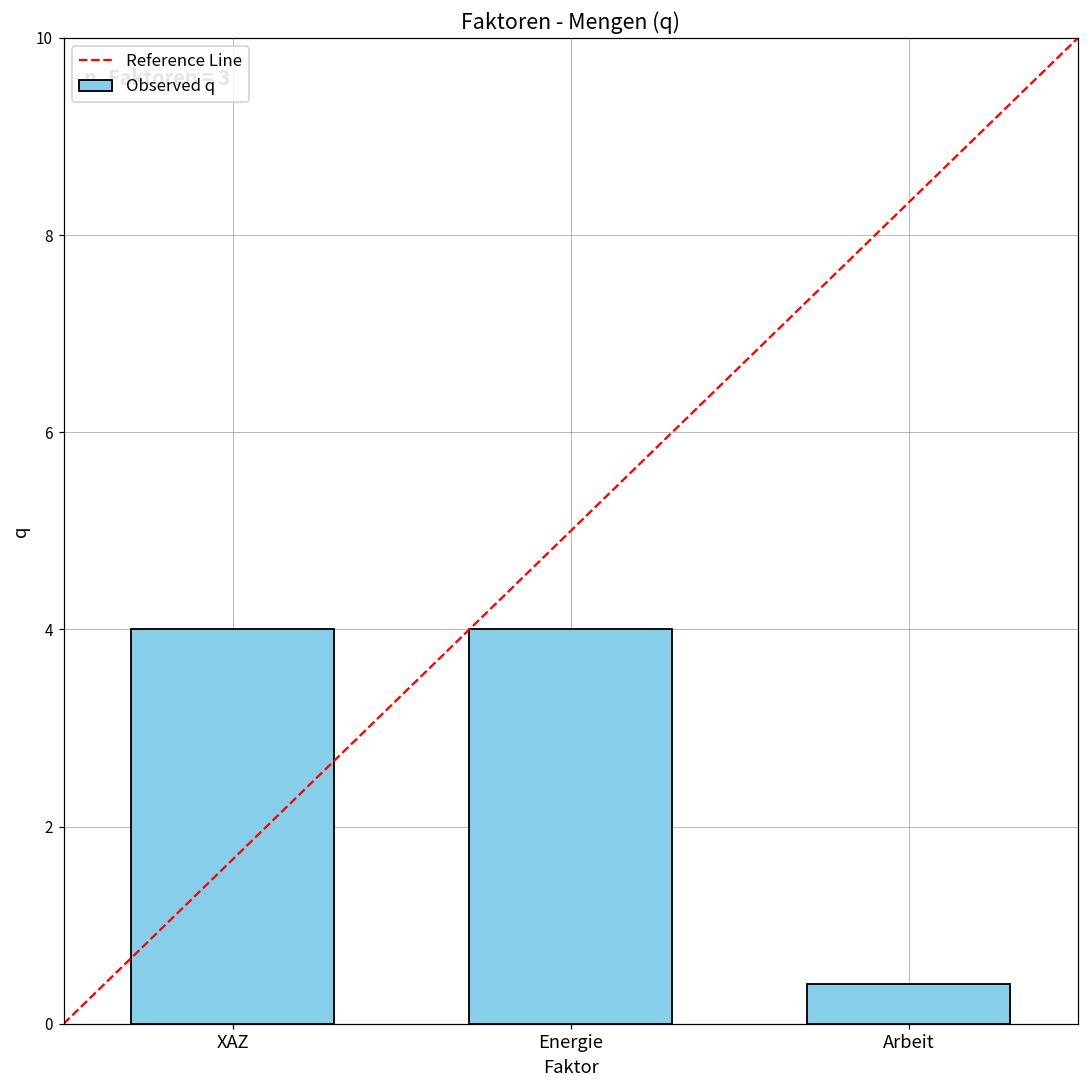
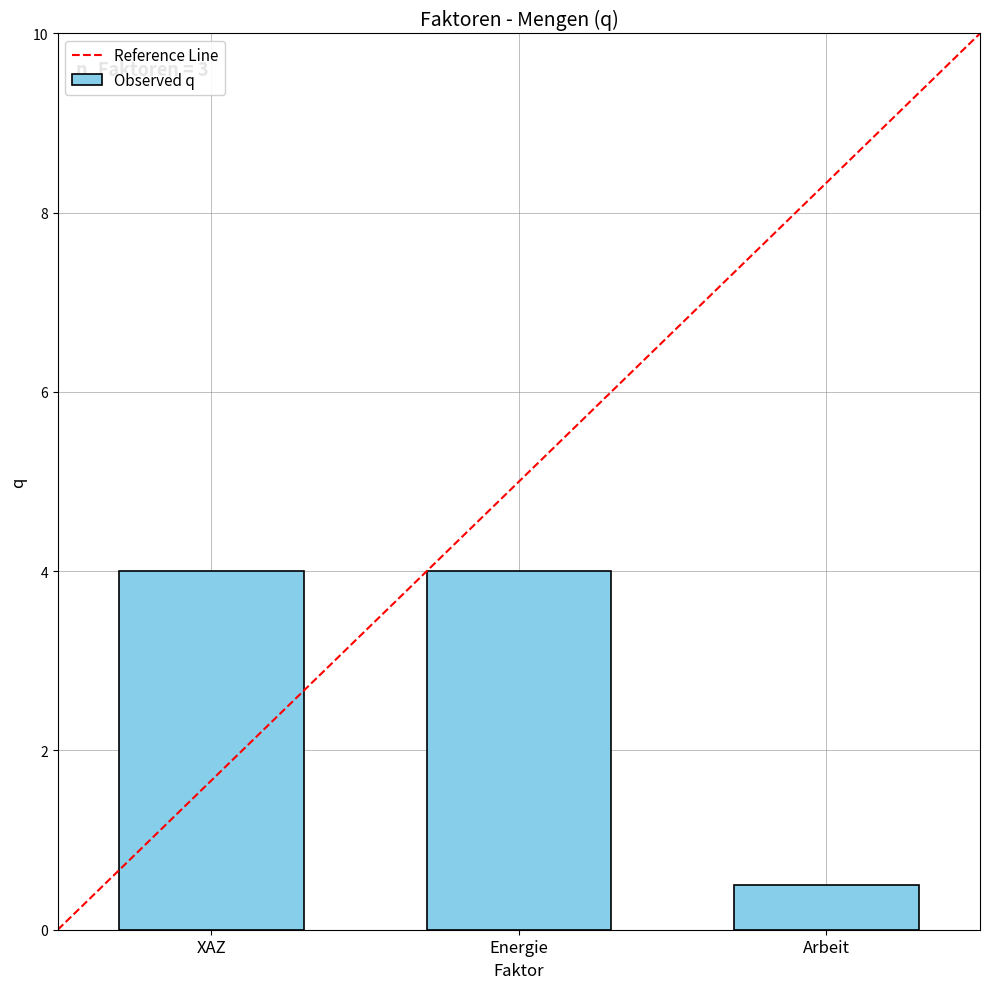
  {
    "Observed q": {
      "XAZ": 4.0,
      "Energie": 4.0,
-     "Arbeit": 0.4
+     "Arbeit": 0.5
    }
  }
